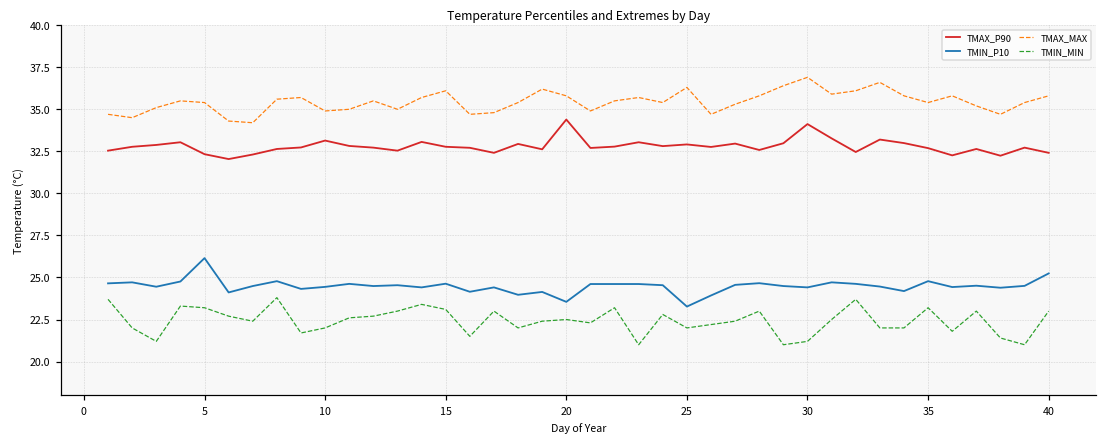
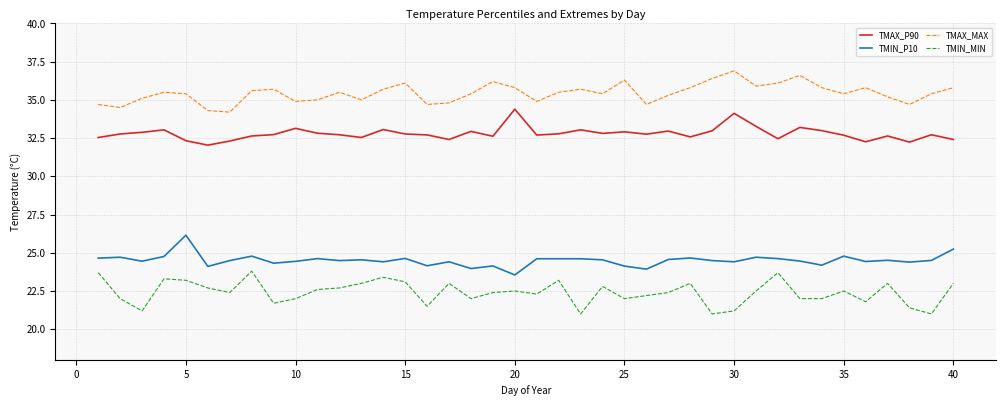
  {
    "TMAX_P90": {
      "5": 32.3,
      "10": 33.1,
      "15": 32.8,
      "20": 34.4,
      "25": 32.9,
      "30": 34.1,
      "35": 32.7,
      "40": 32.4
    },
    "TMIN_P10": {
      "5": 26.2,
      "10": 24.4,
      "15": 24.6,
      "20": 23.6,
-     "25": 23.3,
+     "25": 24.1,
      "30": 24.4,
      "35": 24.8,
      "40": 25.2
    },
    "TMAX_MAX": {
      "5": 35.4,
      "10": 34.9,
      "15": 36.1,
      "20": 35.8,
      "25": 36.3,
      "30": 36.9,
      "35": 35.4,
      "40": 35.8
    },
    "TMIN_MIN": {
      "5": 23.2,
      "10": 22.0,
      "15": 23.1,
      "20": 22.5,
      "25": 22.0,
      "30": 21.2,
-     "35": 23.2,
+     "35": 22.5,
      "40": 23.0
    }
  }
